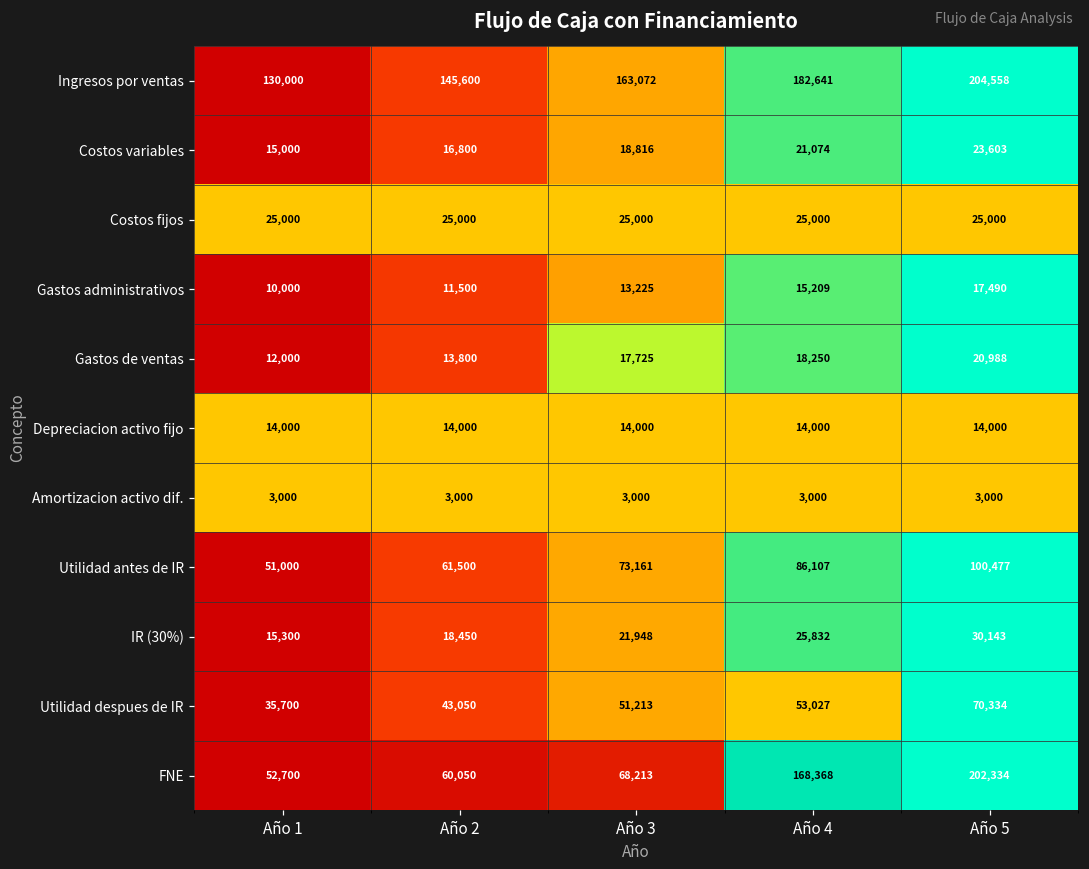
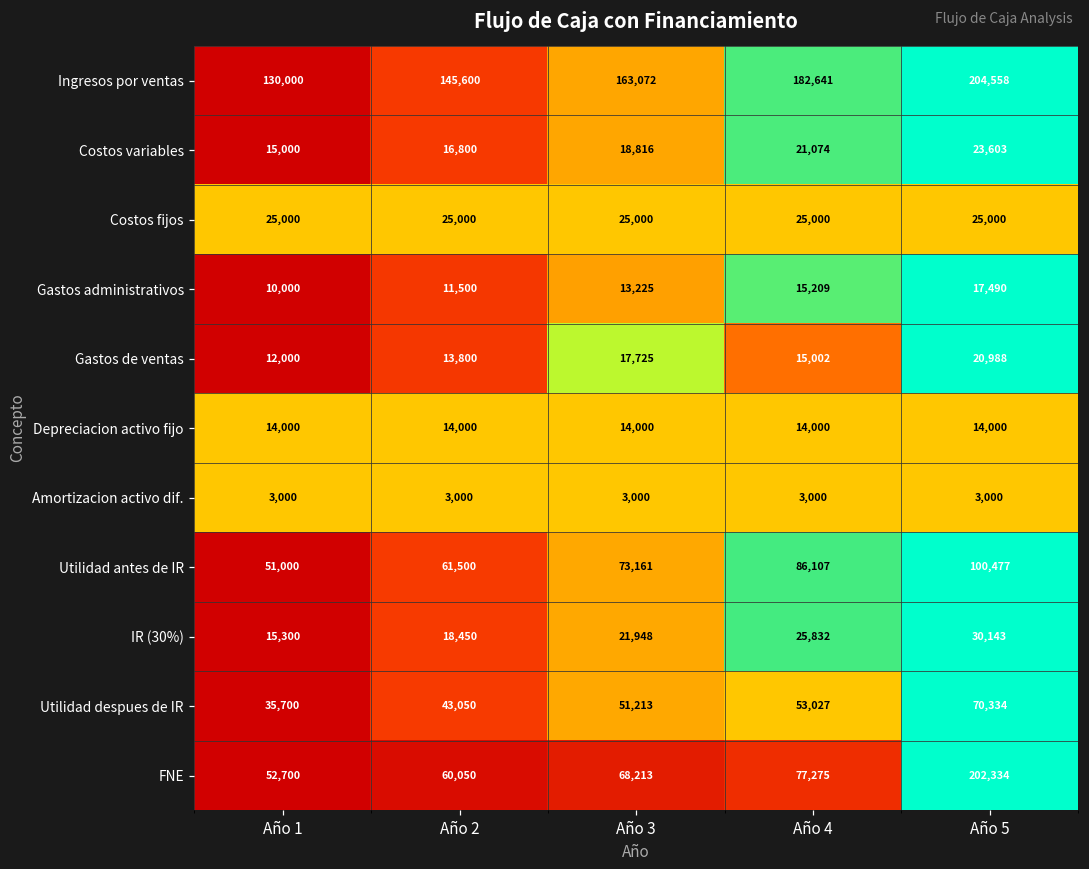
  {
    "Ingresos por ventas": {
      "Año 1": "130,000",
      "Año 2": "145,600",
      "Año 3": "163,072",
      "Año 4": "182,641",
      "Año 5": "204,558"
    },
    "Costos variables": {
      "Año 1": "15,000",
      "Año 2": "16,800",
      "Año 3": "18,816",
      "Año 4": "21,074",
      "Año 5": "23,603"
    },
    "Costos fijos": {
      "Año 1": "25,000",
      "Año 2": "25,000",
      "Año 3": "25,000",
      "Año 4": "25,000",
      "Año 5": "25,000"
    },
    "Gastos administrativos": {
      "Año 1": "10,000",
      "Año 2": "11,500",
      "Año 3": "13,225",
      "Año 4": "15,209",
      "Año 5": "17,490"
    },
    "Gastos de ventas": {
      "Año 1": "12,000",
      "Año 2": "13,800",
      "Año 3": "17,725",
-     "Año 4": "18,250",
+     "Año 4": "15,002",
      "Año 5": "20,988"
    },
    "Depreciacion activo fijo": {
      "Año 1": "14,000",
      "Año 2": "14,000",
      "Año 3": "14,000",
      "Año 4": "14,000",
      "Año 5": "14,000"
    },
    "Amortizacion activo dif.": {
      "Año 1": "3,000",
      "Año 2": "3,000",
      "Año 3": "3,000",
      "Año 4": "3,000",
      "Año 5": "3,000"
    },
    "Utilidad antes de IR": {
      "Año 1": "51,000",
      "Año 2": "61,500",
      "Año 3": "73,161",
      "Año 4": "86,107",
      "Año 5": "100,477"
    },
    "IR (30%)": {
      "Año 1": "15,300",
      "Año 2": "18,450",
      "Año 3": "21,948",
      "Año 4": "25,832",
      "Año 5": "30,143"
    },
    "Utilidad despues de IR": {
      "Año 1": "35,700",
      "Año 2": "43,050",
      "Año 3": "51,213",
      "Año 4": "53,027",
      "Año 5": "70,334"
    },
    "FNE": {
      "Año 1": "52,700",
      "Año 2": "60,050",
      "Año 3": "68,213",
-     "Año 4": "168,368",
+     "Año 4": "77,275",
      "Año 5": "202,334"
    }
  }
